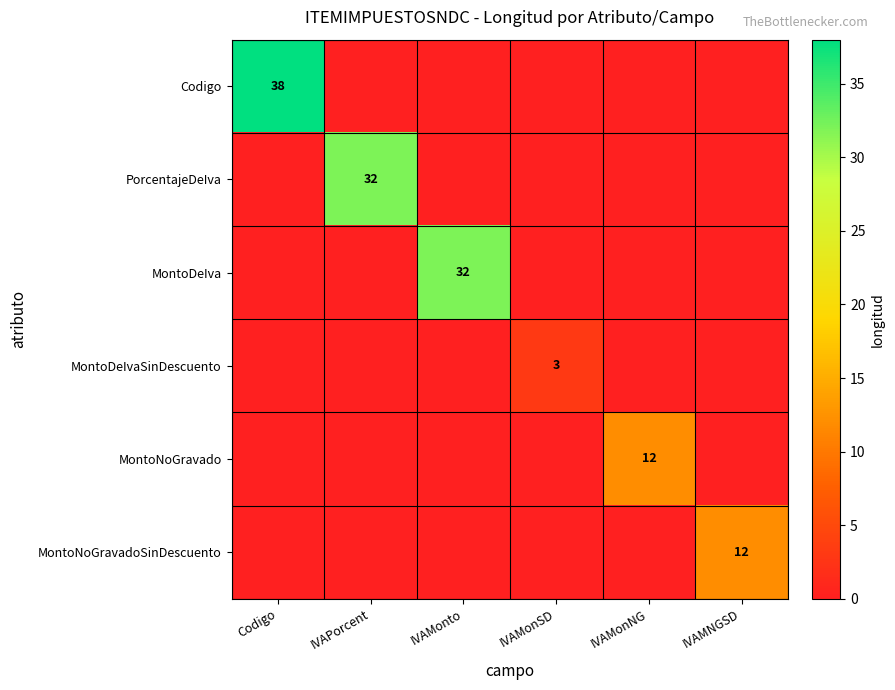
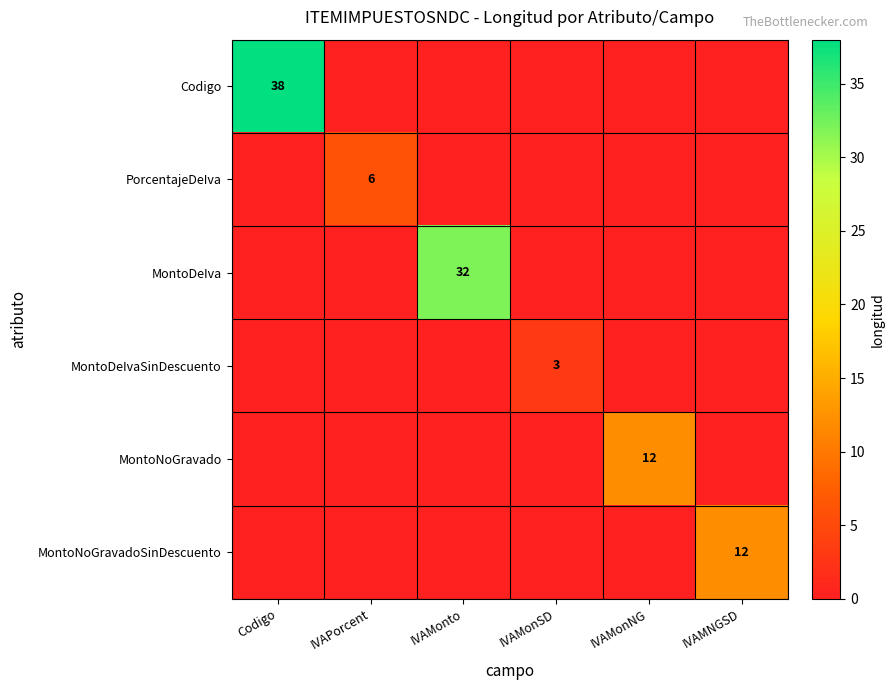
  {
    "Codigo": {
      "Codigo": 38
    },
    "PorcentajeDeIva": {
-     "IVAPorcent": 32
+     "IVAPorcent": 6
    },
    "MontoDeIva": {
      "IVAMonto": 32
    },
    "MontoDeIvaSinDescuento": {
      "IVAMonSD": 3
    },
    "MontoNoGravado": {
      "IVAMonNG": 12
    },
    "MontoNoGravadoSinDescuento": {
      "IVAMNGSD": 12
    }
  }
